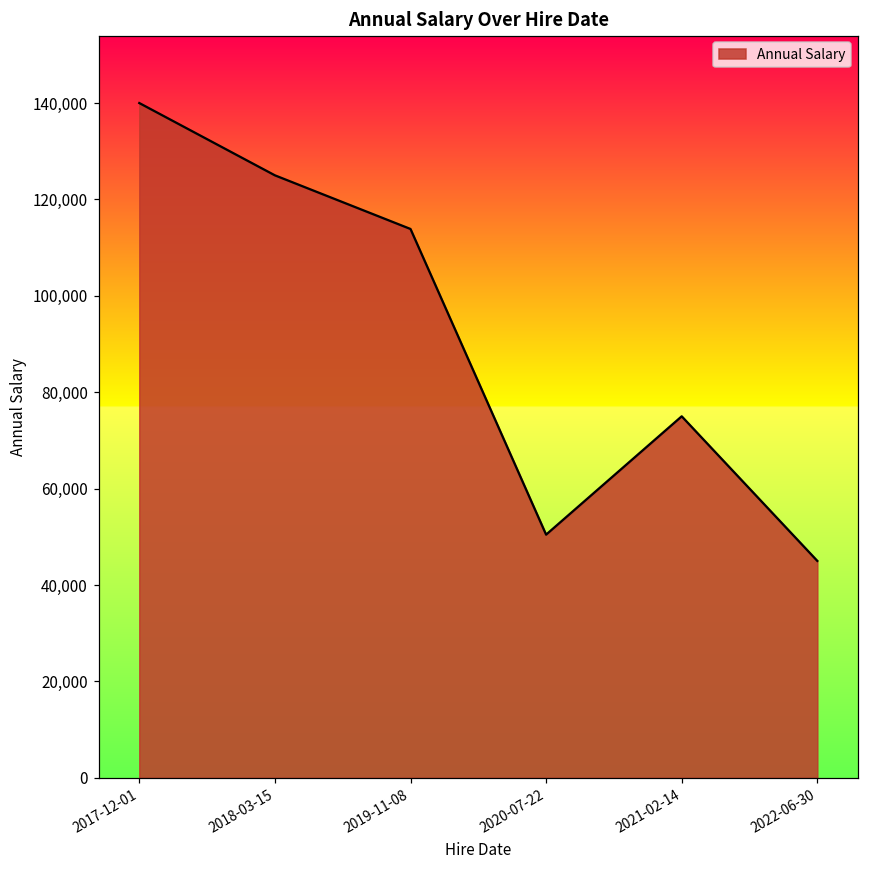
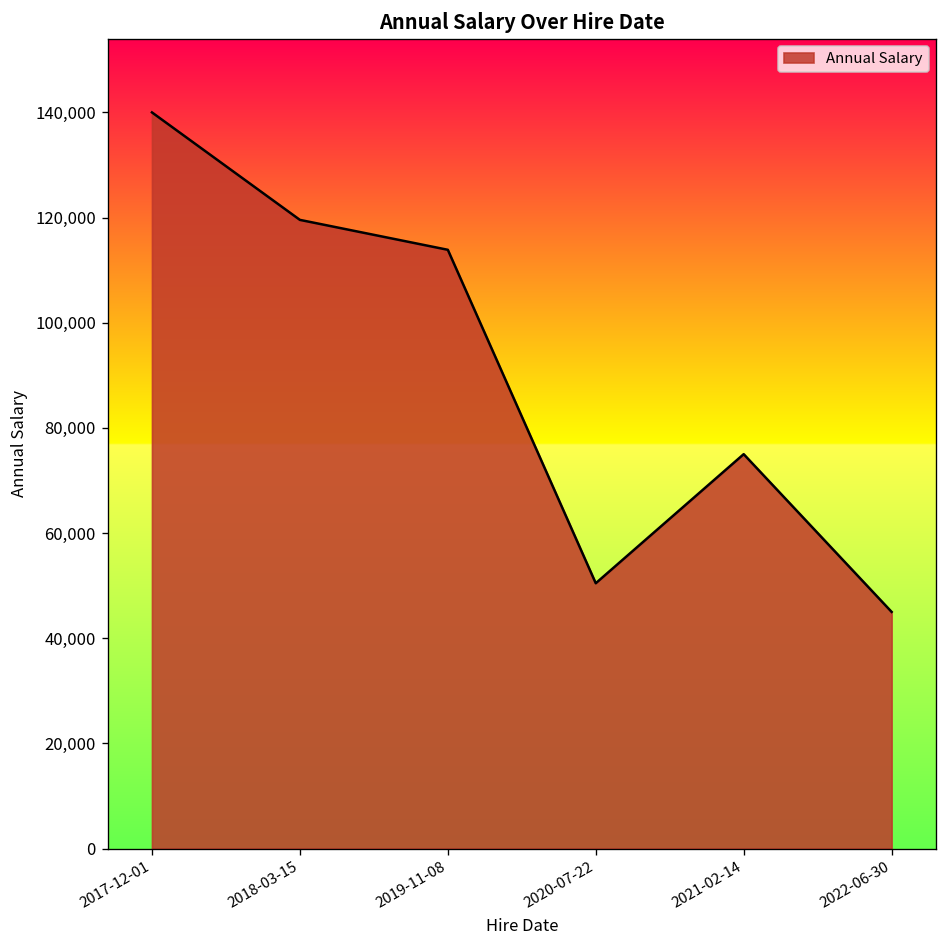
  {
    "2017-12-01": "140,000",
-   "2018-03-15": "125,000",
+   "2018-03-15": "120,000",
    "2019-11-08": "114,000",
    "2020-07-22": "50,000",
    "2021-02-14": "75,000",
    "2022-06-30": "45,000"
  }
